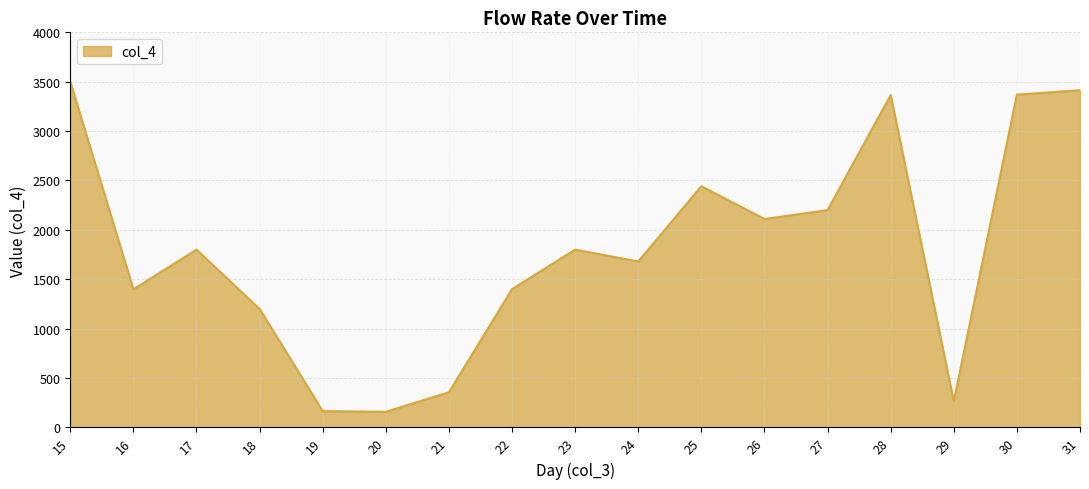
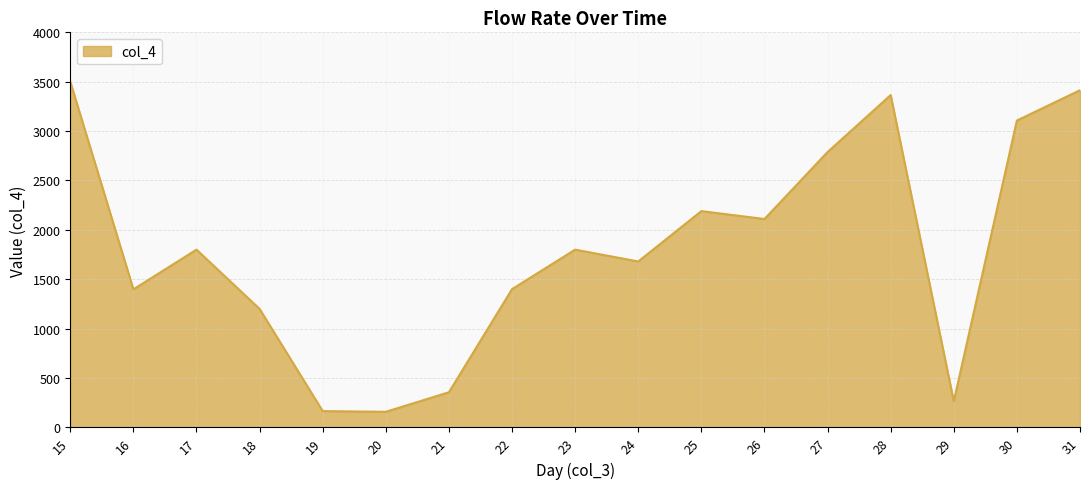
  {
    "15": 3500,
    "16": 1400,
    "17": 1800,
    "18": 1200,
    "19": 200,
    "20": 200,
    "21": 400,
    "22": 1400,
    "23": 1800,
    "24": 1700,
-   "25": 2400,
+   "25": 2200,
    "26": 2100,
-   "27": 2200,
+   "27": 2800,
    "28": 3400,
    "29": 300,
-   "30": 3400,
+   "30": 3100,
    "31": 3400
  }
